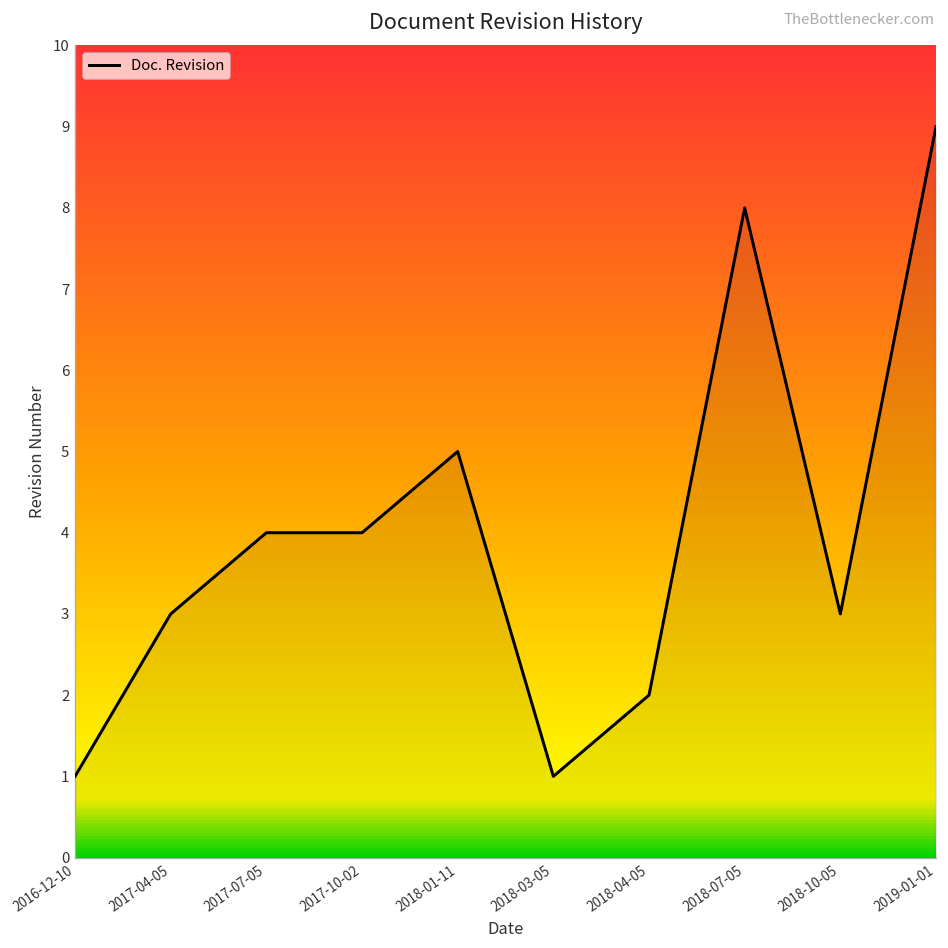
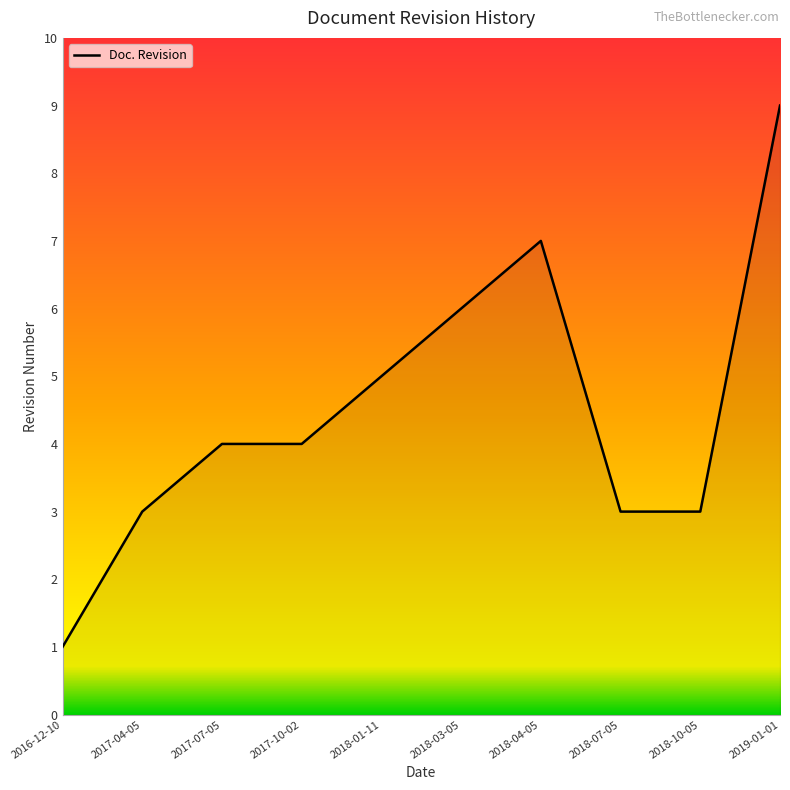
  {
    "2016-12-10": 1,
    "2017-04-05": 3,
    "2017-07-05": 4,
    "2017-10-02": 4,
    "2018-01-11": 5,
-   "2018-03-05": 1,
-   "2018-04-05": 2,
-   "2018-07-05": 8,
+   "2018-03-05": 6,
+   "2018-04-05": 7,
+   "2018-07-05": 3,
    "2018-10-05": 3,
    "2019-01-01": 9
  }
